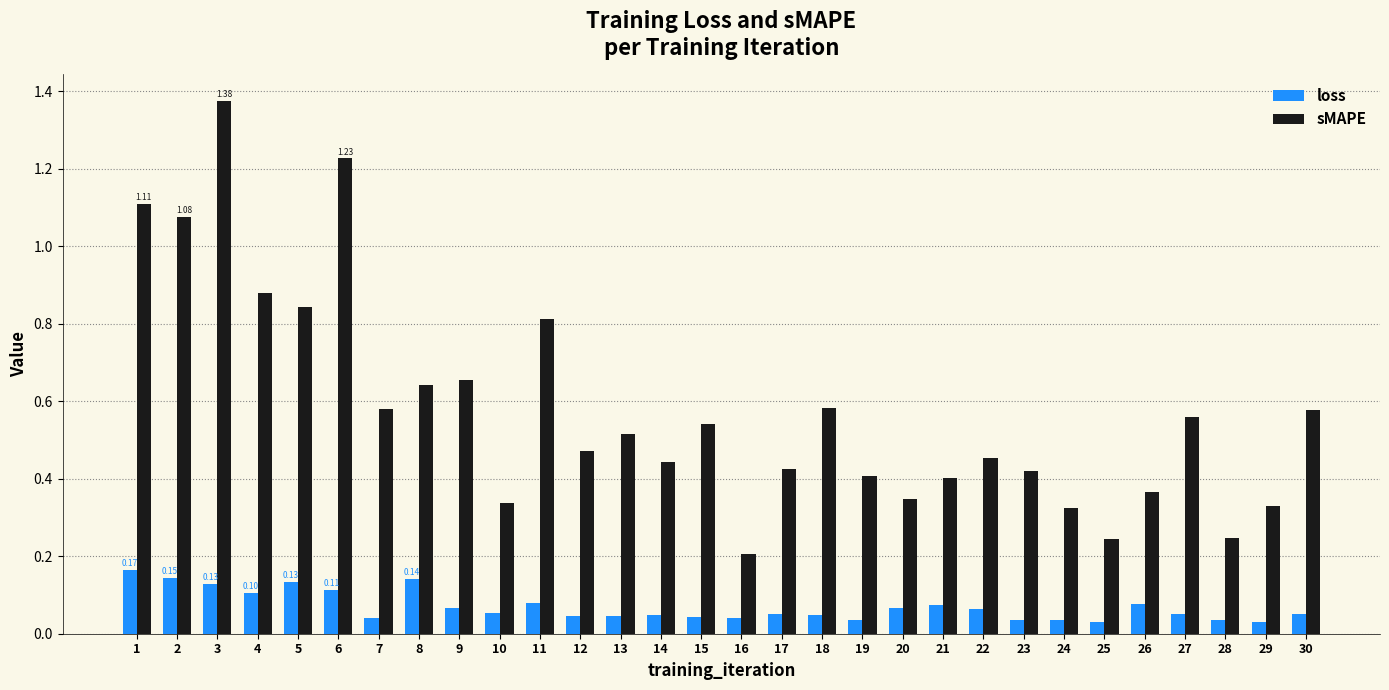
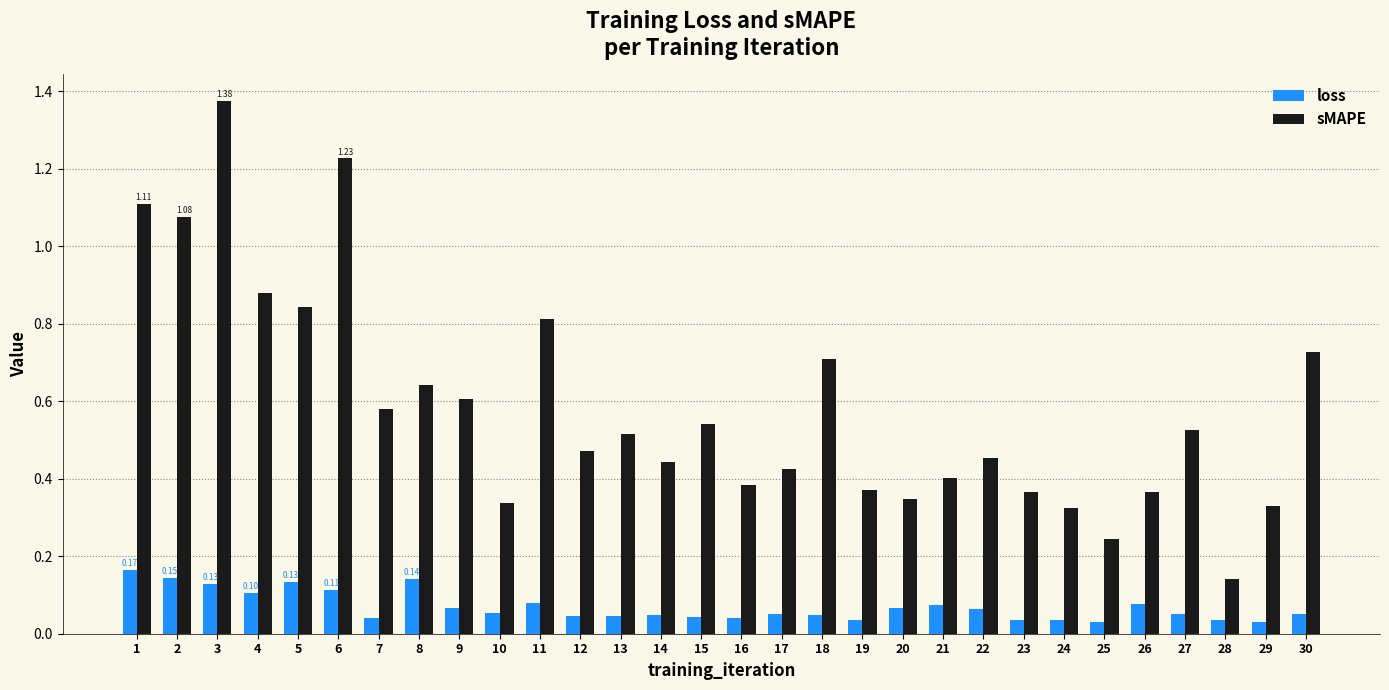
  {
    "loss": {
      "1": 0.17,
      "2": 0.15,
      "3": 0.13,
      "4": 0.10,
      "5": 0.13,
      "6": 0.11,
      "8": 0.14
    },
    "sMAPE": {
      "4": 0.88,
      "5": 0.84,
      "7": 0.58,
      "8": 0.64,
-     "9": 0.65,
+     "9": 0.61,
      "10": 0.34,
      "11": 0.81,
      "12": 0.47,
      "13": 0.52,
      "14": 0.44,
      "15": 0.54,
-     "16": 0.21,
+     "16": 0.38,
      "17": 0.42,
-     "18": 0.58,
-     "19": 0.41,
+     "18": 0.71,
+     "19": 0.37,
      "20": 0.35,
      "21": 0.40,
      "22": 0.45,
-     "23": 0.42,
+     "23": 0.37,
      "24": 0.32,
      "25": 0.24,
      "26": 0.37,
-     "27": 0.56,
-     "28": 0.25,
+     "27": 0.53,
+     "28": 0.14,
      "29": 0.33,
-     "30": 0.58
+     "30": 0.73
    }
  }
